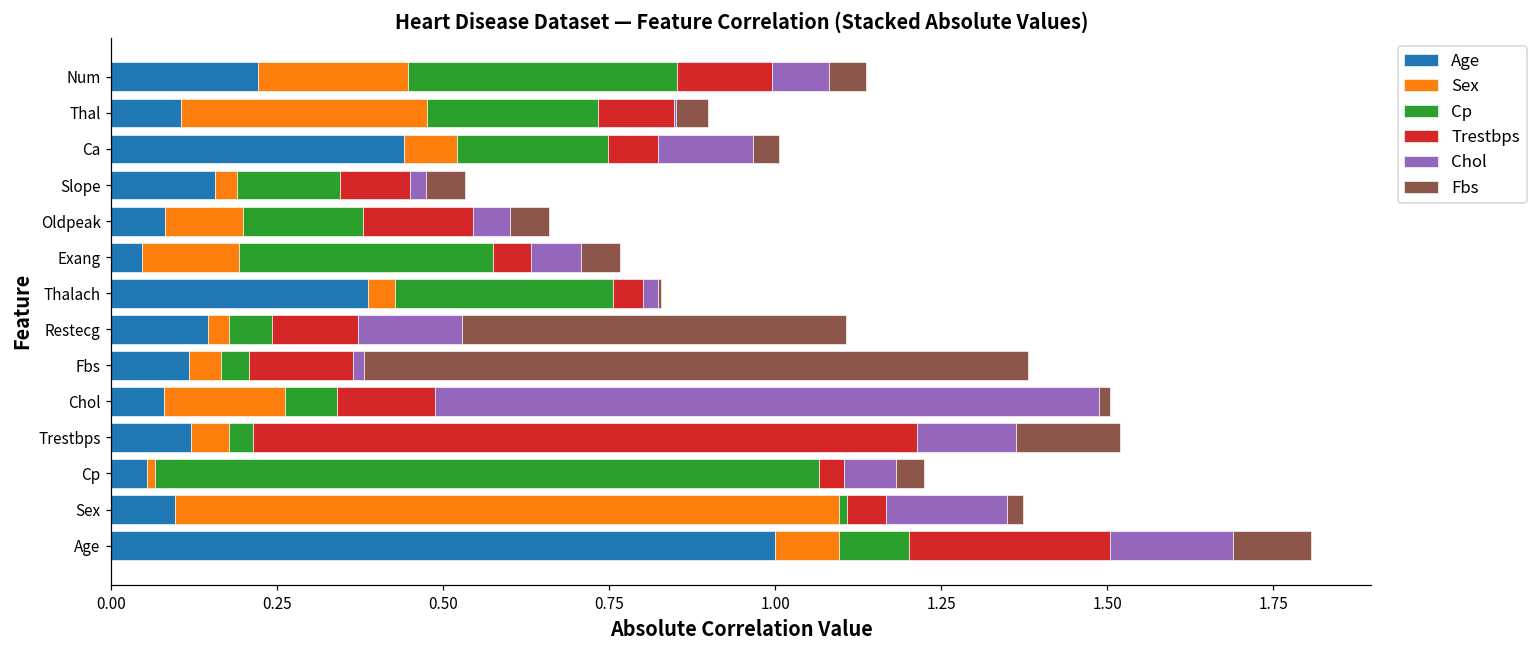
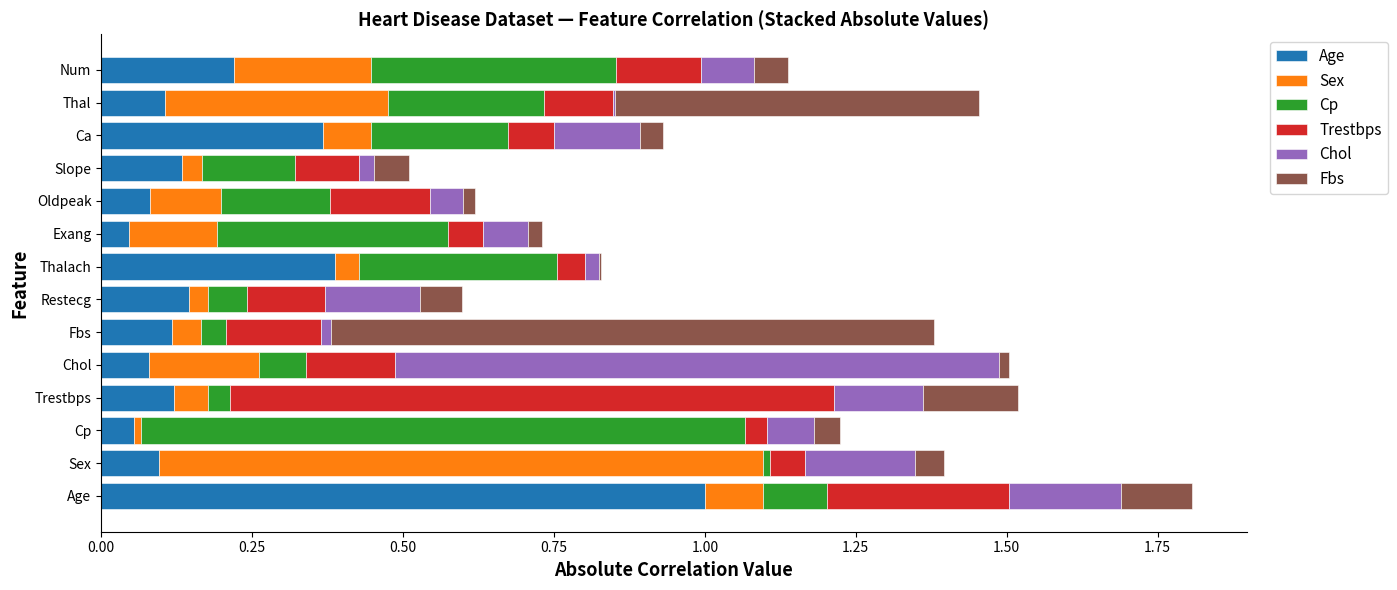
  {
    "Age": {
      "Num": 0.22,
      "Thal": 0.11,
-     "Ca": 0.44,
-     "Slope": 0.16,
+     "Ca": 0.37,
+     "Slope": 0.13,
      "Oldpeak": 0.08,
      "Exang": 0.05,
      "Thalach": 0.39,
      "Restecg": 0.15,
      "Fbs": 0.12,
      "Chol": 0.08,
      "Trestbps": 0.12,
      "Cp": 0.05,
      "Sex": 0.10,
      "Age": 1.00
    },
    "Sex": {
      "Num": 0.23,
      "Thal": 0.37,
      "Ca": 0.08,
      "Slope": 0.03,
      "Oldpeak": 0.12,
      "Exang": 0.15,
      "Thalach": 0.04,
      "Restecg": 0.03,
      "Fbs": 0.05,
      "Chol": 0.18,
      "Trestbps": 0.06,
      "Cp": 0.01,
      "Sex": 1.00,
      "Age": 0.10
    },
    "Cp": {
      "Num": 0.41,
      "Thal": 0.26,
      "Ca": 0.23,
      "Slope": 0.15,
      "Oldpeak": 0.18,
      "Exang": 0.38,
      "Thalach": 0.33,
      "Restecg": 0.06,
      "Fbs": 0.04,
      "Chol": 0.08,
      "Trestbps": 0.04,
      "Cp": 1.00,
      "Sex": 0.01,
      "Age": 0.11
    },
    "Trestbps": {
      "Num": 0.14,
      "Thal": 0.11,
      "Ca": 0.08,
      "Slope": 0.11,
      "Oldpeak": 0.17,
      "Exang": 0.06,
      "Thalach": 0.05,
      "Restecg": 0.13,
      "Fbs": 0.16,
      "Chol": 0.15,
      "Trestbps": 1.00,
      "Cp": 0.04,
      "Sex": 0.06,
      "Age": 0.30
    },
    "Chol": {
      "Num": 0.09,
      "Ca": 0.14,
      "Slope": 0.02,
      "Oldpeak": 0.06,
      "Exang": 0.08,
      "Thalach": 0.02,
      "Restecg": 0.16,
      "Fbs": 0.02,
      "Chol": 1.00,
      "Trestbps": 0.15,
      "Cp": 0.08,
      "Sex": 0.18,
      "Age": 0.19
    },
    "Fbs": {
      "Num": 0.06,
-     "Thal": 0.05,
+     "Thal": 0.60,
      "Ca": 0.04,
      "Slope": 0.06,
-     "Oldpeak": 0.06,
-     "Exang": 0.06,
-     "Restecg": 0.58,
+     "Oldpeak": 0.02,
+     "Exang": 0.02,
+     "Restecg": 0.07,
      "Fbs": 1.00,
      "Chol": 0.02,
      "Trestbps": 0.16,
      "Cp": 0.04,
-     "Sex": 0.02,
+     "Sex": 0.05,
      "Age": 0.12
    }
  }
